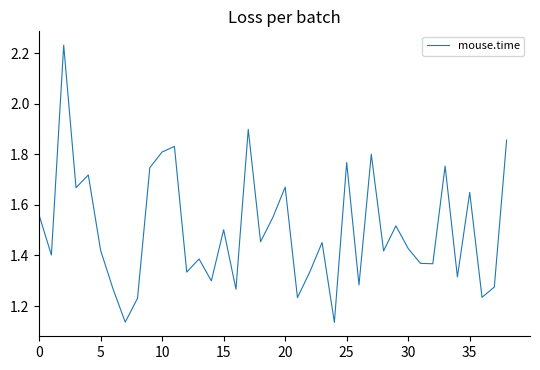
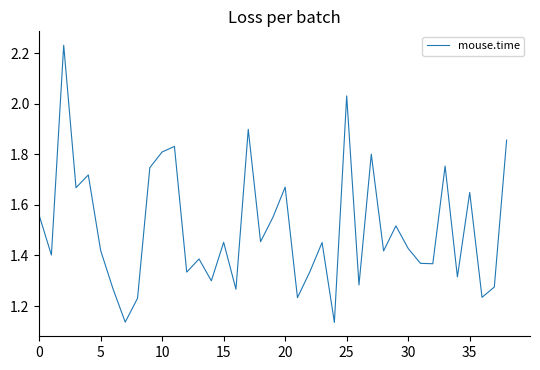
  {
    "0": 1.56,
    "5": 1.42,
    "10": 1.81,
-   "15": 1.50,
+   "15": 1.45,
    "20": 1.67,
-   "25": 1.77,
+   "25": 2.03,
    "30": 1.43,
    "35": 1.65
  }
